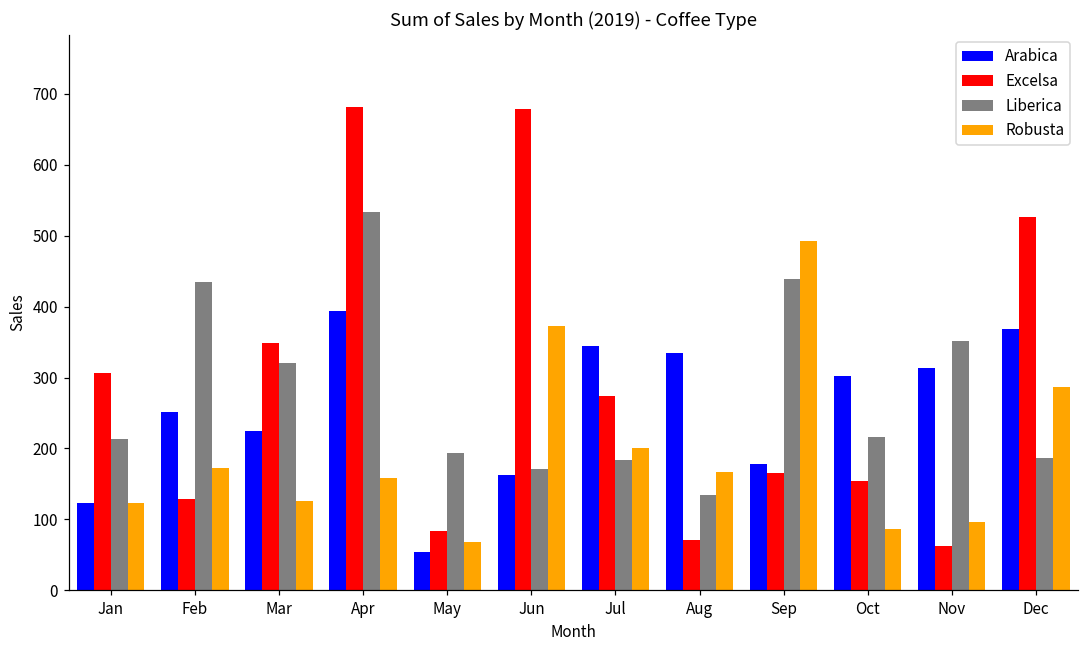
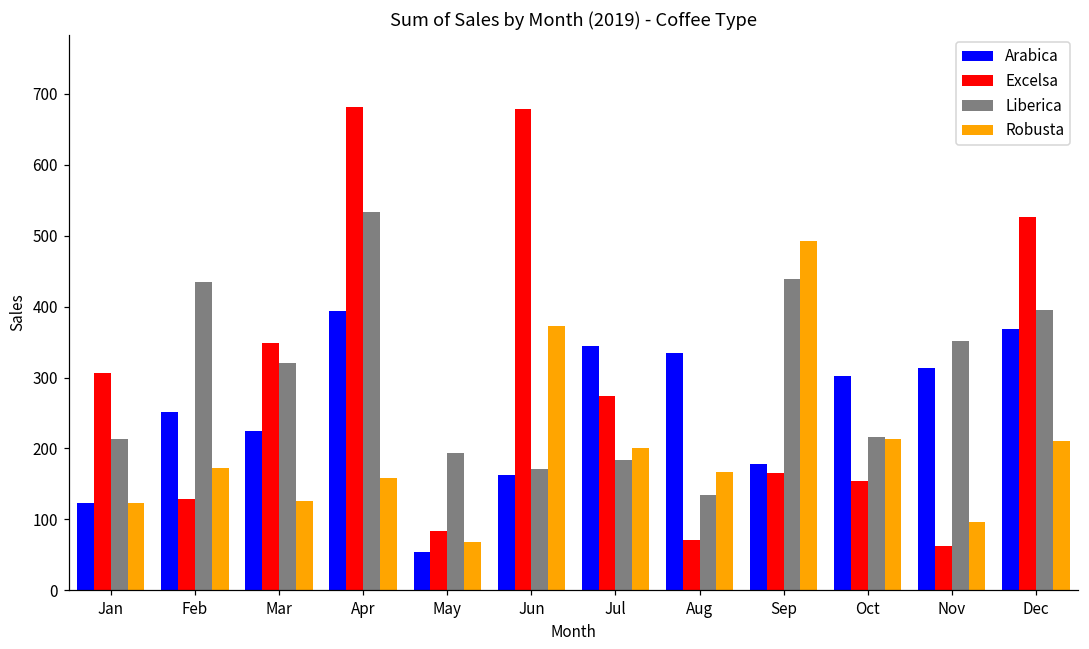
  {
    "Arabica": {
      "Jan": 120,
      "Feb": 250,
      "Mar": 220,
      "Apr": 390,
      "May": 50,
      "Jun": 160,
      "Jul": 350,
      "Aug": 330,
      "Sep": 180,
      "Oct": 300,
      "Nov": 310,
      "Dec": 370
    },
    "Excelsa": {
      "Jan": 310,
      "Feb": 130,
      "Mar": 350,
      "Apr": 680,
      "May": 80,
      "Jun": 680,
      "Jul": 270,
      "Aug": 70,
      "Sep": 170,
      "Oct": 150,
      "Nov": 60,
      "Dec": 530
    },
    "Liberica": {
      "Jan": 210,
      "Feb": 430,
      "Mar": 320,
      "Apr": 530,
      "May": 190,
      "Jun": 170,
      "Jul": 180,
      "Aug": 130,
      "Sep": 440,
      "Oct": 220,
      "Nov": 350,
-     "Dec": 190
+     "Dec": 390
    },
    "Robusta": {
      "Jan": 120,
      "Feb": 170,
      "Mar": 130,
      "Apr": 160,
      "May": 70,
      "Jun": 370,
      "Jul": 200,
      "Aug": 170,
      "Sep": 490,
-     "Oct": 90,
+     "Oct": 210,
      "Nov": 100,
-     "Dec": 290
+     "Dec": 210
    }
  }
